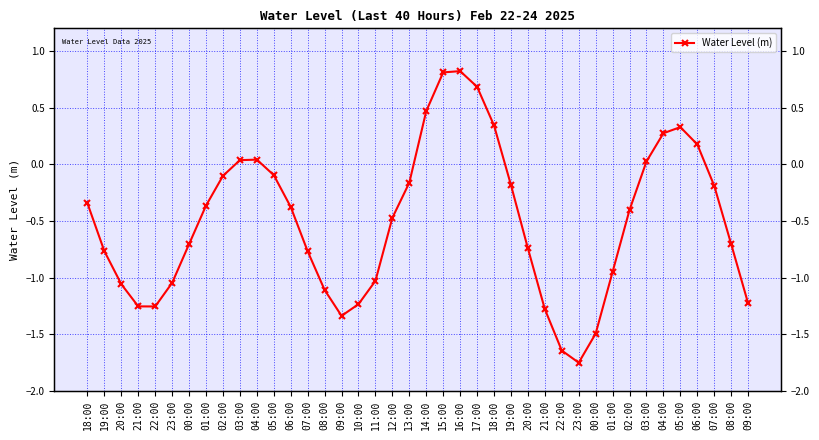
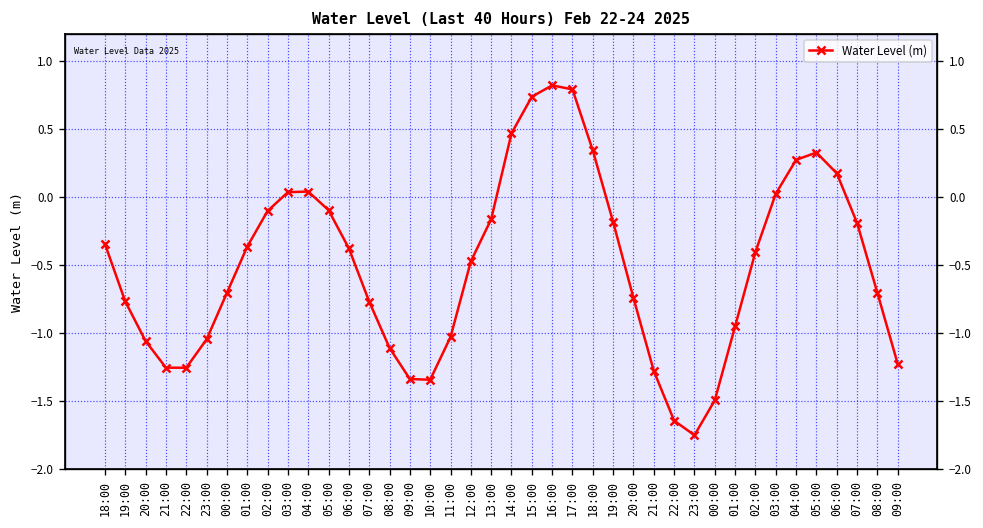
  {
-   "10:00": -1.23,
+   "10:00": -1.34,
    "11:00": -1.03,
    "12:00": -0.47,
    "13:00": -0.16,
    "14:00": 0.47,
-   "15:00": 0.81,
+   "15:00": 0.74,
    "16:00": 0.82,
-   "17:00": 0.68
+   "17:00": 0.79
  }
